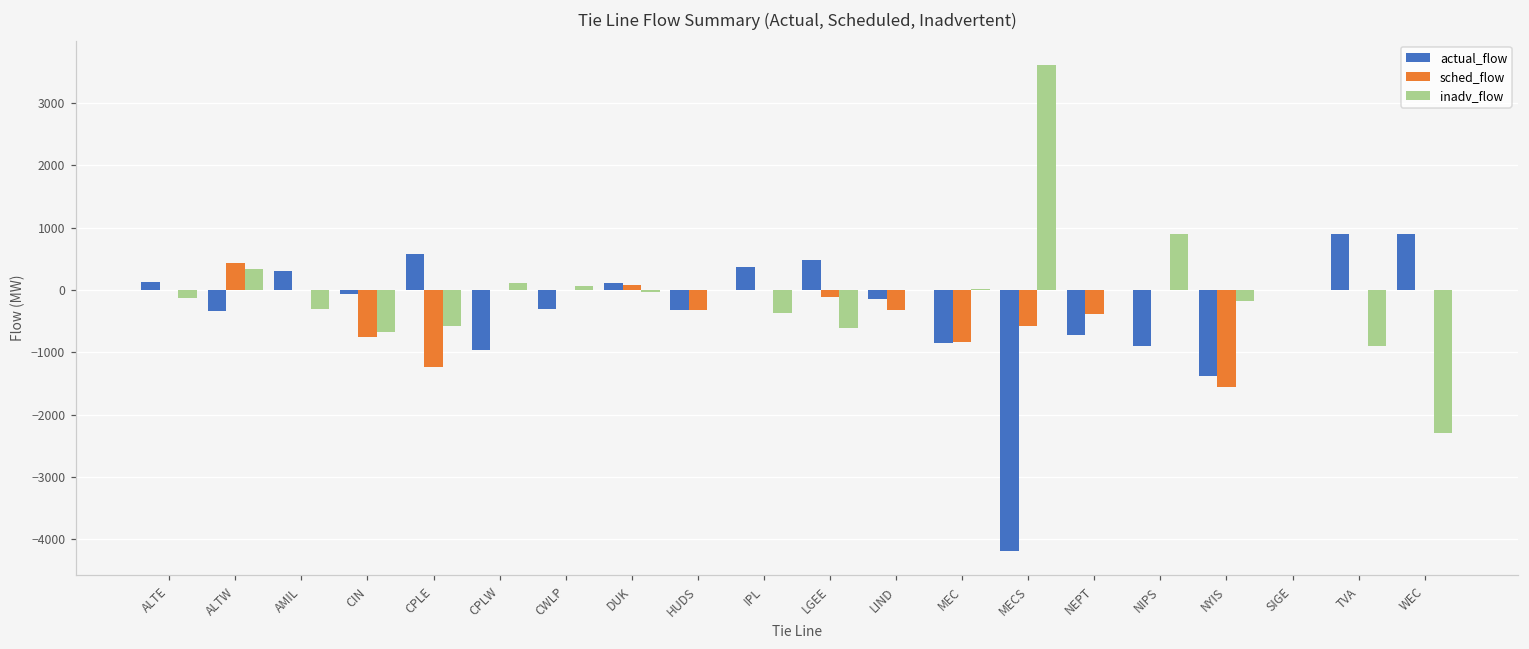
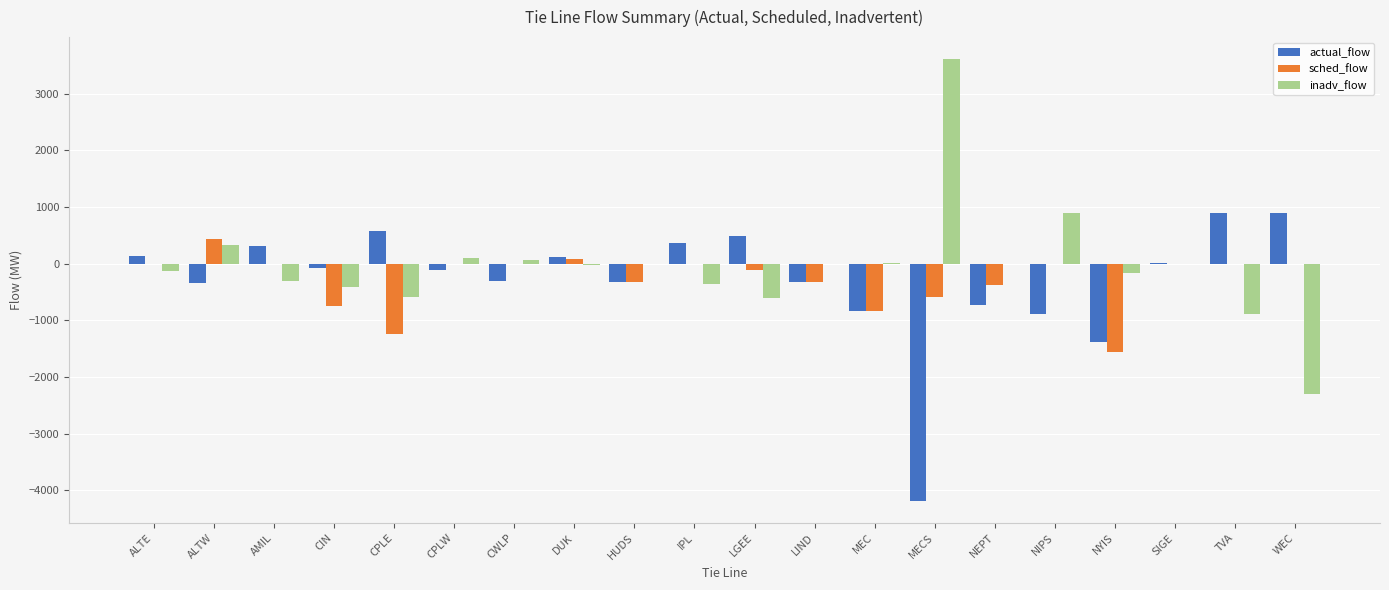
  {
    "actual_flow": {
      "ALTE": 100,
      "ALTW": -300,
      "AMIL": 300,
      "CIN": -100,
      "CPLE": 600,
-     "CPLW": -1000,
+     "CPLW": -100,
      "CWLP": -300,
      "DUK": 100,
      "HUDS": -300,
      "IPL": 400,
      "LGEE": 500,
-     "LIND": -100,
+     "LIND": -300,
      "MEC": -800,
      "MECS": -4200,
      "NEPT": -700,
      "NIPS": -900,
      "NYIS": -1400,
      "TVA": 900,
      "WEC": 900
    },
    "sched_flow": {
      "ALTE": 0,
      "ALTW": 400,
      "AMIL": 0,
      "CIN": -800,
      "CPLE": -1200,
      "CPLW": 0,
      "CWLP": 0,
      "DUK": 100,
      "HUDS": -300,
      "IPL": 0,
      "LGEE": -100,
      "LIND": -300,
      "MEC": -800,
      "MECS": -600,
      "NEPT": -400,
      "NIPS": 0,
      "NYIS": -1600,
      "SIGE": 0,
      "TVA": 0,
      "WEC": 0
    },
    "inadv_flow": {
      "ALTE": -100,
      "ALTW": 300,
      "AMIL": -300,
-     "CIN": -700,
+     "CIN": -400,
      "CPLE": -600,
      "CPLW": 100,
      "CWLP": 100,
      "HUDS": 0,
      "IPL": -400,
      "LGEE": -600,
      "LIND": 0,
      "MECS": 3600,
      "NEPT": 0,
      "NIPS": 900,
      "NYIS": -200,
      "TVA": -900,
      "WEC": -2300
    }
  }
